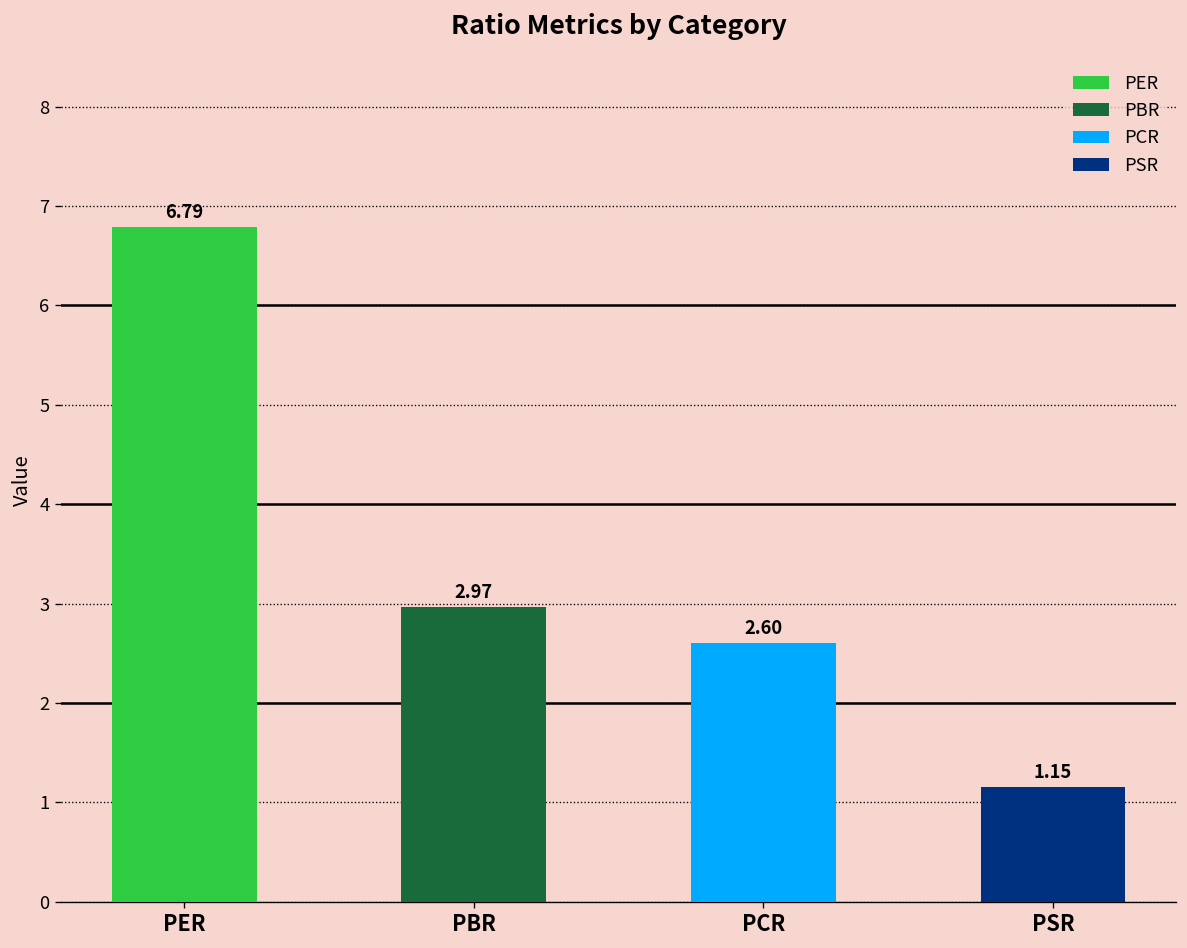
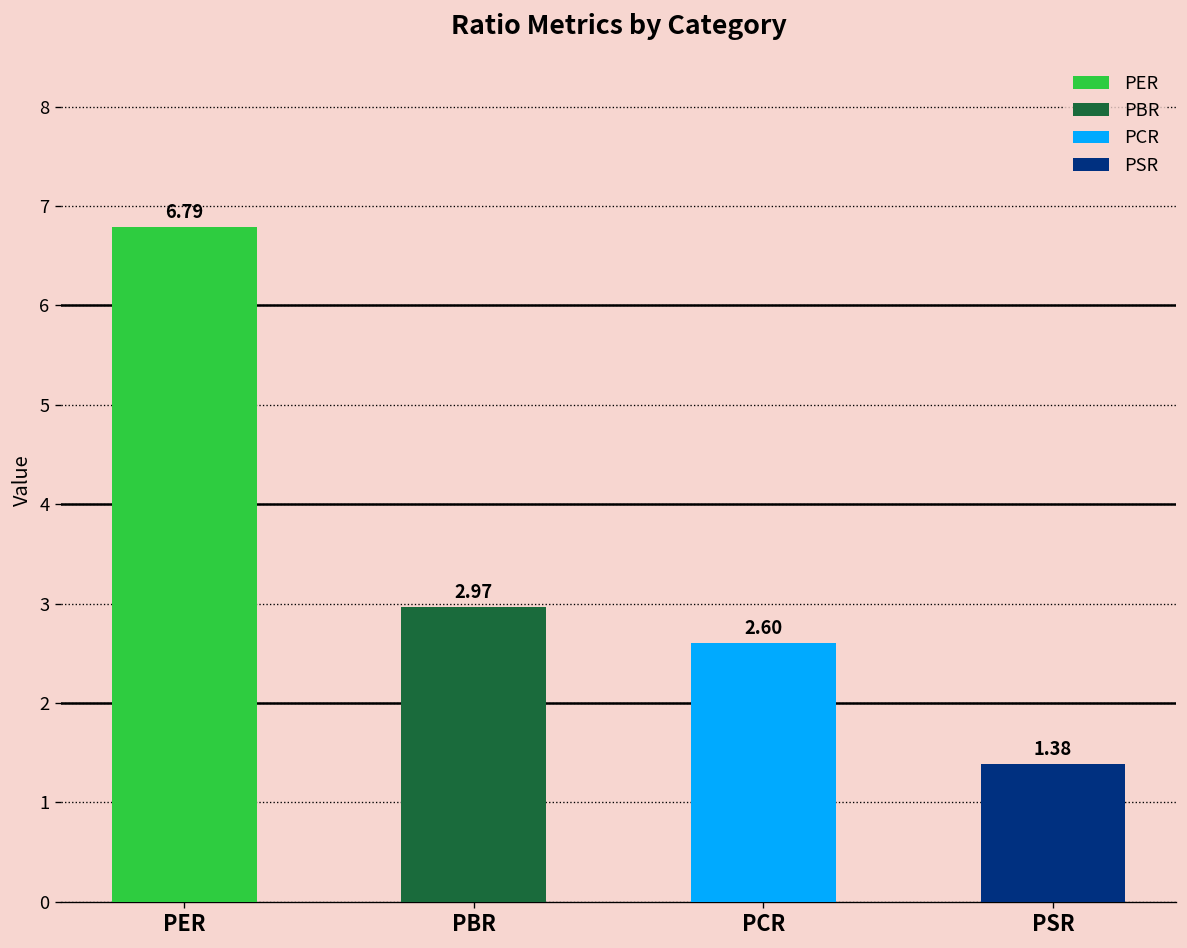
  {
    "PER": 6.79,
    "PBR": 2.97,
    "PCR": 2.60,
-   "PSR": 1.15
+   "PSR": 1.38
  }
